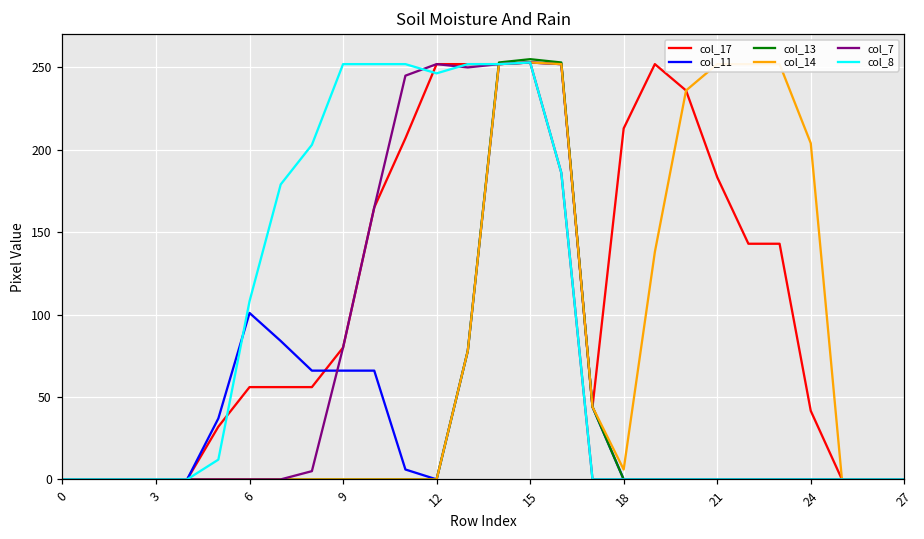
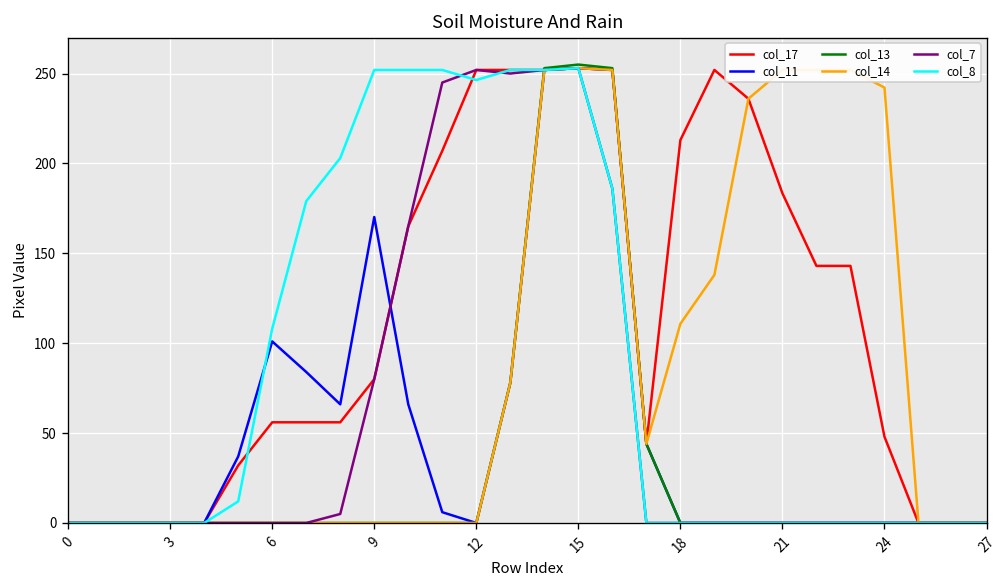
  {
    "col_17": {
      "6": 56,
      "18": 213,
      "21": 183,
-     "24": 42
+     "24": 48
    },
    "col_11": {
      "6": 101,
-     "9": 66
+     "9": 170
    },
    "col_13": {
      "15": 255
    },
    "col_14": {
-     "18": 6,
-     "24": 204
+     "18": 111,
+     "24": 242
    },
    "col_8": {
      "6": 108,
      "9": 252,
      "12": 246
    }
  }
